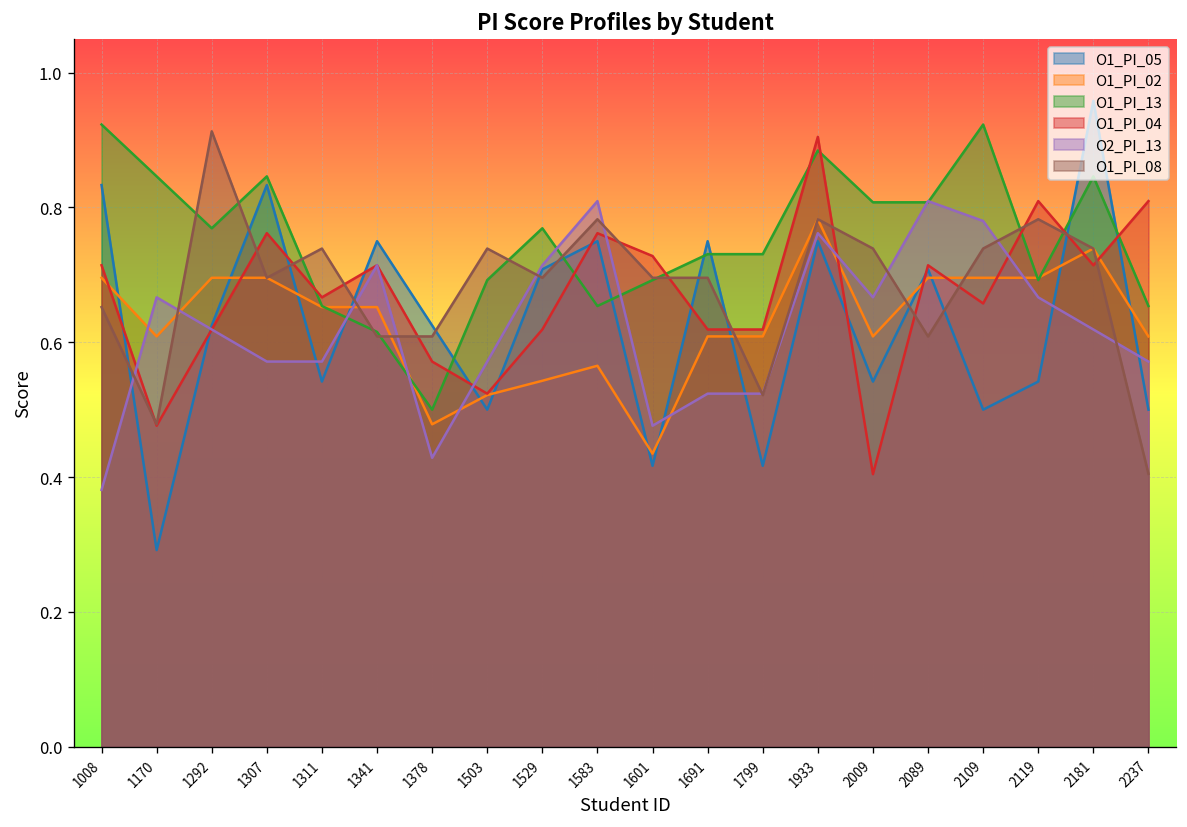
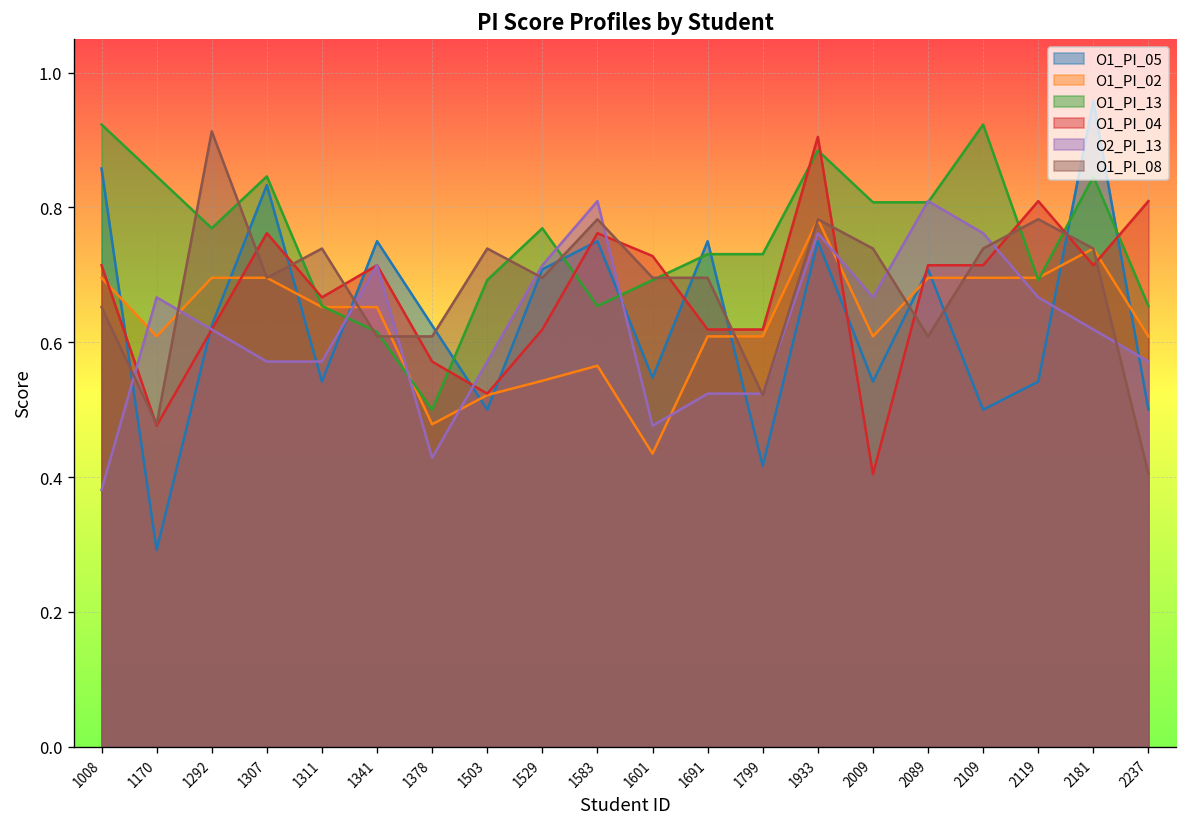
  {
    "O1_PI_05": {
-     "1008": 0.83,
+     "1008": 0.86,
      "1170": 0.29,
      "1292": 0.63,
      "1307": 0.83,
      "1311": 0.54,
      "1341": 0.75,
      "1378": 0.63,
      "1503": 0.50,
      "1529": 0.71,
      "1583": 0.75,
-     "1601": 0.42,
+     "1601": 0.55,
      "1691": 0.75,
      "1799": 0.42,
      "1933": 0.75,
      "2009": 0.54,
      "2089": 0.71,
      "2109": 0.50,
      "2119": 0.54,
      "2237": 0.50
    },
    "O1_PI_02": {
      "1008": 0.70,
      "1170": 0.61,
      "1292": 0.70,
      "1341": 0.65,
      "1378": 0.48,
      "1529": 0.54,
      "1583": 0.57,
      "1601": 0.43,
      "1691": 0.61,
      "1799": 0.61,
      "2009": 0.61,
      "2089": 0.70,
      "2109": 0.70,
      "2237": 0.61
    },
    "O1_PI_13": {
      "1008": 0.92,
      "1170": 0.85,
      "1292": 0.77,
      "1307": 0.85,
      "1341": 0.62,
      "1378": 0.50,
      "1503": 0.69,
      "1529": 0.77,
      "1583": 0.65,
      "1691": 0.73,
      "1799": 0.73,
      "1933": 0.88,
      "2009": 0.81,
      "2109": 0.92,
      "2237": 0.65
    },
    "O1_PI_04": {
      "1008": 0.71,
      "1307": 0.76,
      "1311": 0.67,
      "1378": 0.57,
      "1529": 0.62,
      "1583": 0.76,
      "1601": 0.73,
      "1691": 0.62,
      "1799": 0.62,
      "1933": 0.90,
      "2009": 0.40,
      "2089": 0.71,
-     "2109": 0.66,
+     "2109": 0.71,
      "2119": 0.81,
      "2181": 0.71,
      "2237": 0.81
    },
    "O2_PI_13": {
      "1008": 0.38,
      "1170": 0.67,
      "1307": 0.57,
      "1311": 0.57,
      "1378": 0.43,
      "1503": 0.57,
      "1529": 0.71,
      "1583": 0.81,
      "1601": 0.48,
      "1691": 0.52,
      "1933": 0.76,
      "2009": 0.67,
-     "2109": 0.78,
+     "2109": 0.76,
      "2119": 0.67,
      "2181": 0.62,
      "2237": 0.57
    },
    "O1_PI_08": {
      "1008": 0.65,
      "1292": 0.91,
      "1311": 0.74,
      "1341": 0.61,
      "1378": 0.61,
      "1503": 0.74,
      "1529": 0.70,
      "1583": 0.78,
      "1691": 0.70,
      "2009": 0.74,
      "2089": 0.61,
      "2109": 0.74,
      "2119": 0.78,
      "2237": 0.40
    }
  }
